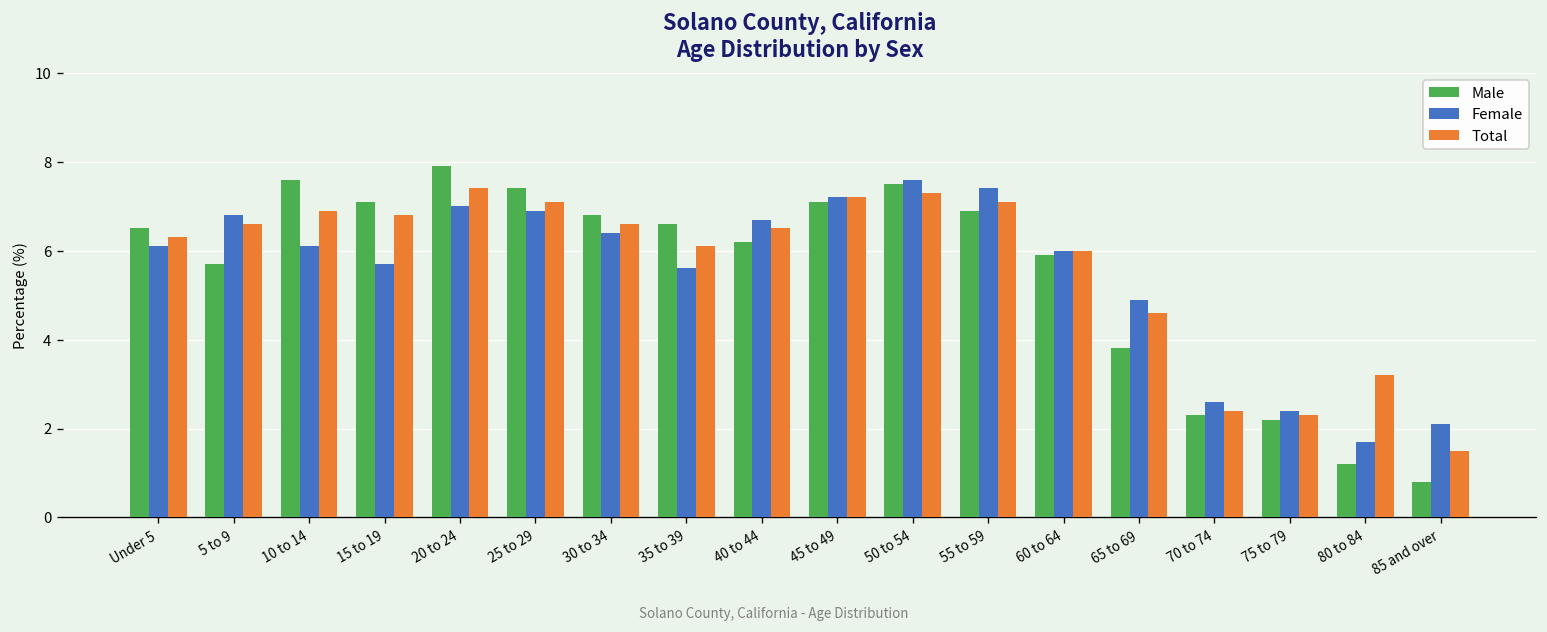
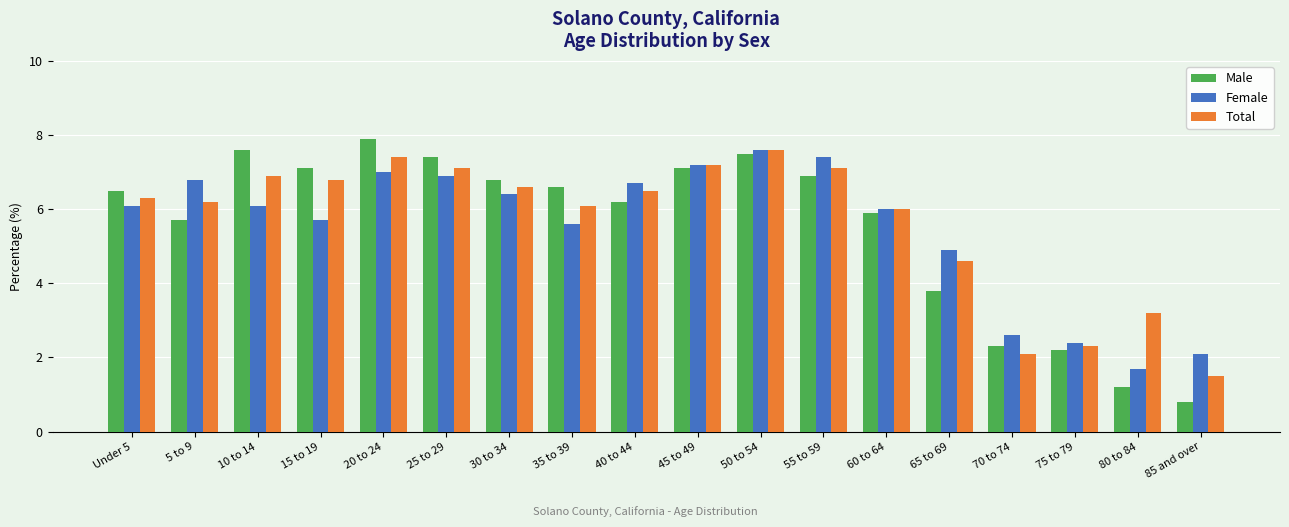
  {
    "Male": {
      "Under 5": 6.5,
      "5 to 9": 5.7,
      "10 to 14": 7.6,
      "15 to 19": 7.1,
      "20 to 24": 7.9,
      "25 to 29": 7.4,
      "30 to 34": 6.8,
      "35 to 39": 6.6,
      "40 to 44": 6.2,
      "45 to 49": 7.1,
      "50 to 54": 7.5,
      "55 to 59": 6.9,
      "60 to 64": 5.9,
      "65 to 69": 3.8,
      "70 to 74": 2.3,
      "75 to 79": 2.2,
      "80 to 84": 1.2,
      "85 and over": 0.8
    },
    "Female": {
      "Under 5": 6.1,
      "5 to 9": 6.8,
      "10 to 14": 6.1,
      "15 to 19": 5.7,
      "20 to 24": 7.0,
      "25 to 29": 6.9,
      "30 to 34": 6.4,
      "35 to 39": 5.6,
      "40 to 44": 6.7,
      "45 to 49": 7.2,
      "50 to 54": 7.6,
      "55 to 59": 7.4,
      "60 to 64": 6.0,
      "65 to 69": 4.9,
      "70 to 74": 2.6,
      "75 to 79": 2.4,
      "80 to 84": 1.7,
      "85 and over": 2.1
    },
    "Total": {
      "Under 5": 6.3,
-     "5 to 9": 6.6,
+     "5 to 9": 6.2,
      "10 to 14": 6.9,
      "15 to 19": 6.8,
      "20 to 24": 7.4,
      "25 to 29": 7.1,
      "30 to 34": 6.6,
      "35 to 39": 6.1,
      "40 to 44": 6.5,
      "45 to 49": 7.2,
-     "50 to 54": 7.3,
+     "50 to 54": 7.6,
      "55 to 59": 7.1,
      "60 to 64": 6.0,
      "65 to 69": 4.6,
-     "70 to 74": 2.4,
+     "70 to 74": 2.1,
      "75 to 79": 2.3,
      "80 to 84": 3.2,
      "85 and over": 1.5
    }
  }
